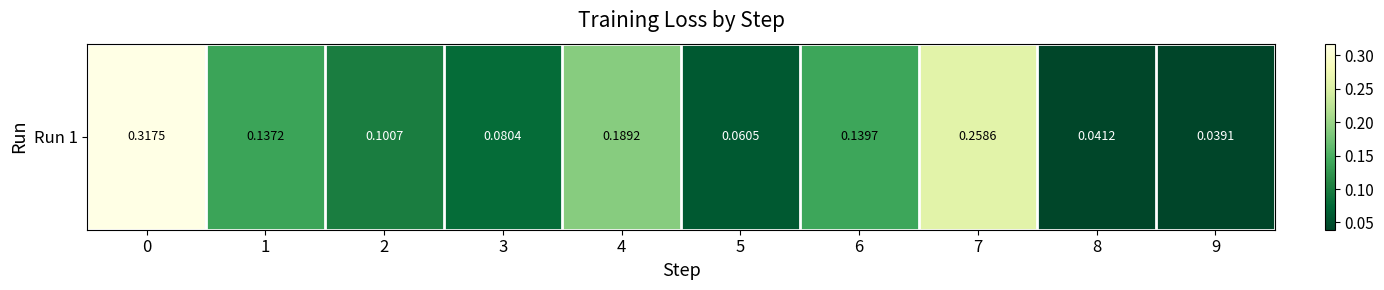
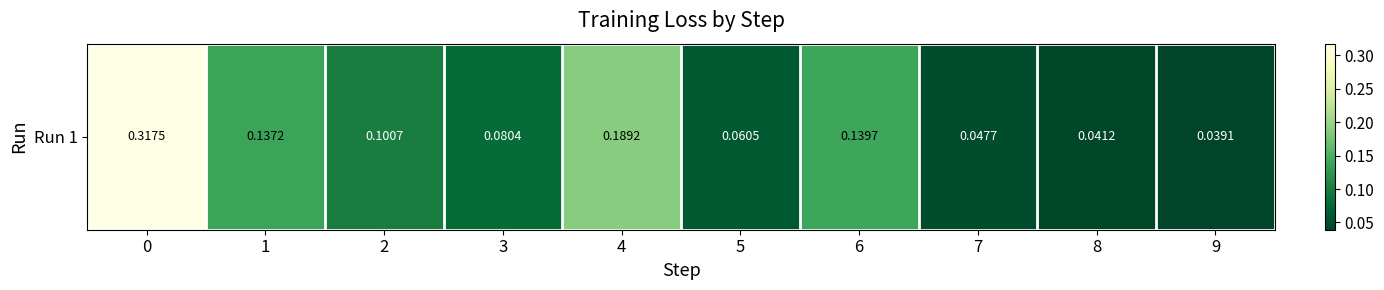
  {
    "Run 1": {
      "0": 0.3175,
      "1": 0.1372,
      "2": 0.1007,
      "3": 0.0804,
      "4": 0.1892,
      "5": 0.0605,
      "6": 0.1397,
-     "7": 0.2586,
+     "7": 0.0477,
      "8": 0.0412,
      "9": 0.0391
    }
  }
